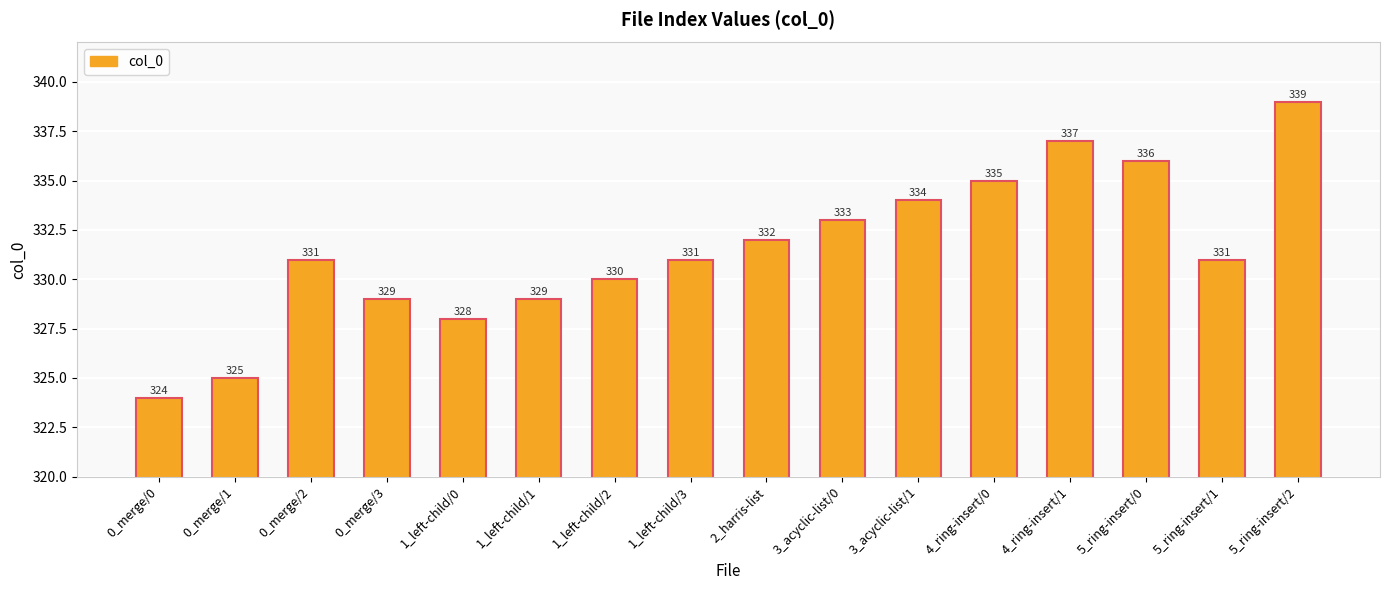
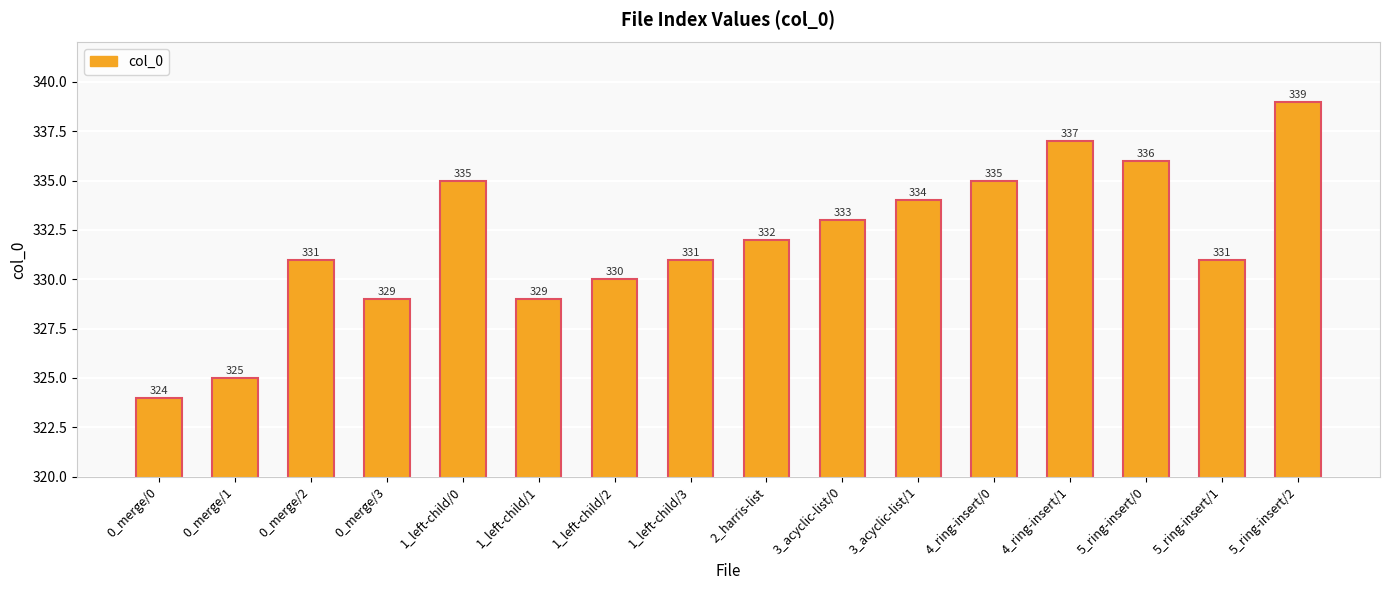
  {
    "0_merge/0": 324,
    "0_merge/1": 325,
    "0_merge/2": 331,
    "0_merge/3": 329,
-   "1_left-child/0": 328,
+   "1_left-child/0": 335,
    "1_left-child/1": 329,
    "1_left-child/2": 330,
    "1_left-child/3": 331,
    "2_harris-list": 332,
    "3_acyclic-list/0": 333,
    "3_acyclic-list/1": 334,
    "4_ring-insert/0": 335,
    "4_ring-insert/1": 337,
    "5_ring-insert/0": 336,
    "5_ring-insert/1": 331,
    "5_ring-insert/2": 339
  }
